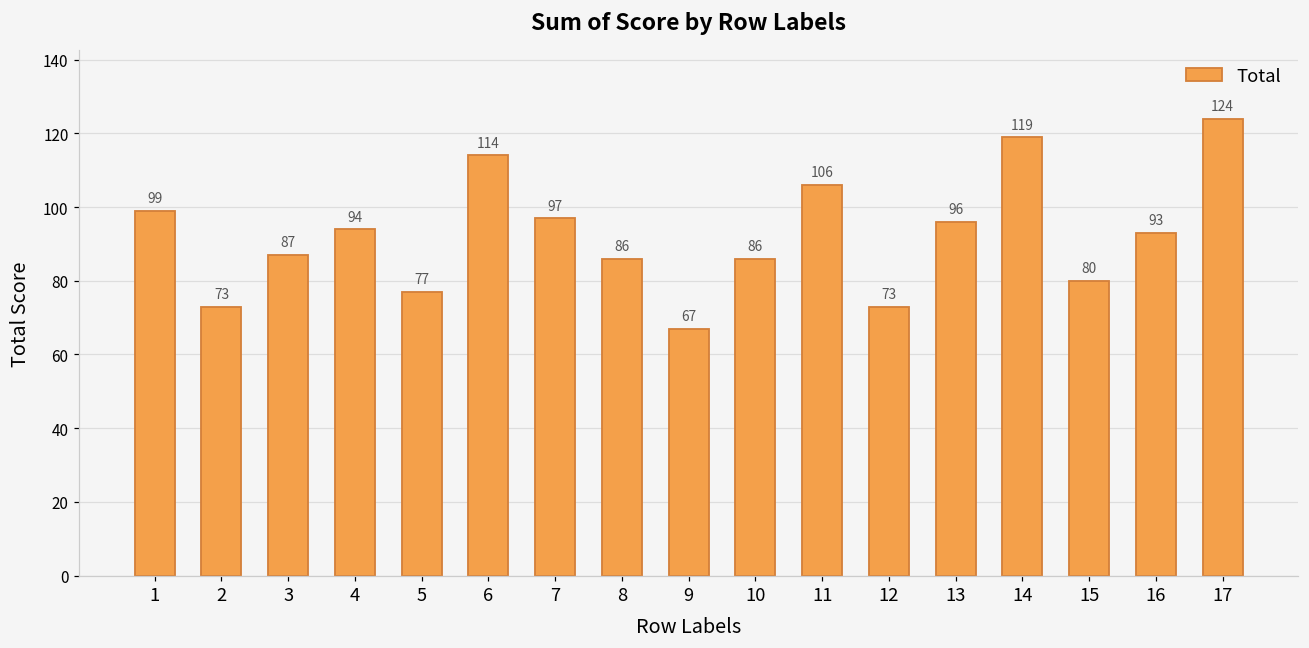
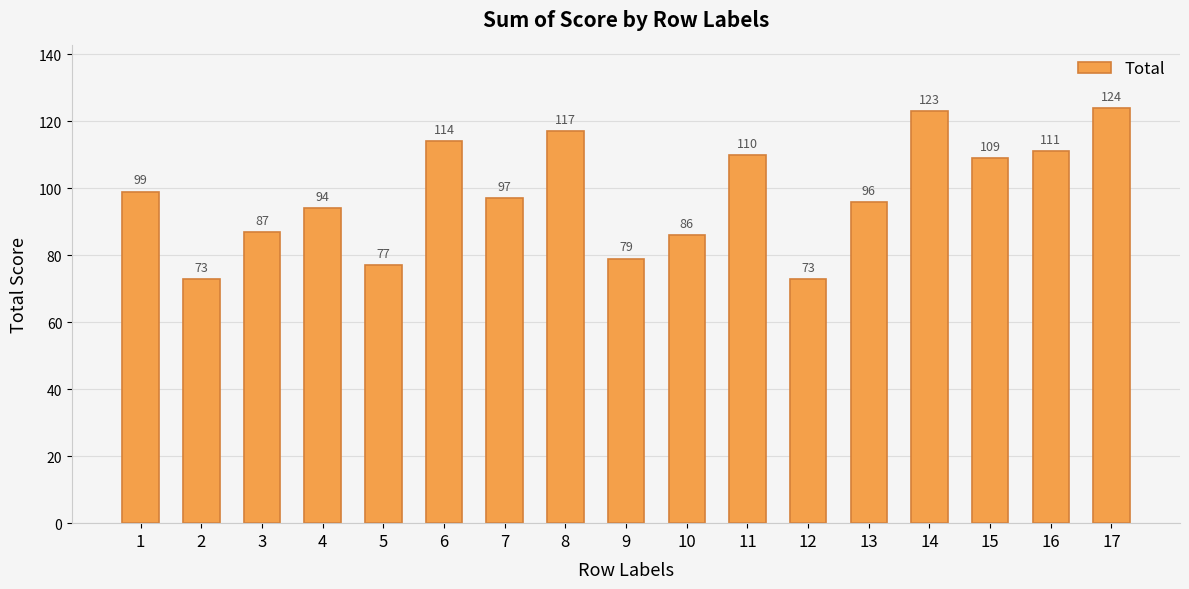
  {
    "1": 99,
    "2": 73,
    "3": 87,
    "4": 94,
    "5": 77,
    "6": 114,
    "7": 97,
-   "8": 86,
-   "9": 67,
+   "8": 117,
+   "9": 79,
    "10": 86,
-   "11": 106,
+   "11": 110,
    "12": 73,
    "13": 96,
-   "14": 119,
-   "15": 80,
-   "16": 93,
+   "14": 123,
+   "15": 109,
+   "16": 111,
    "17": 124
  }
